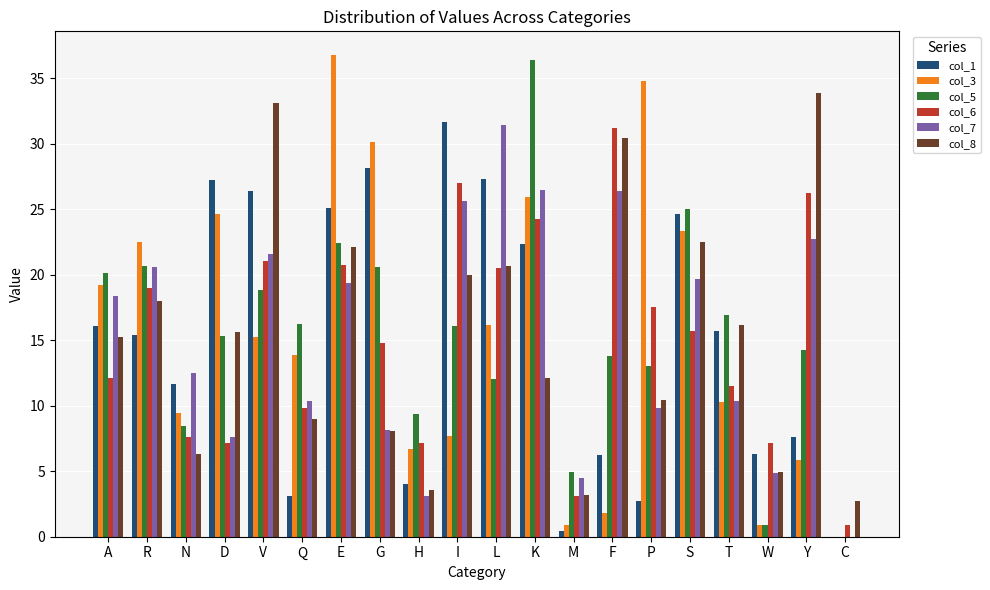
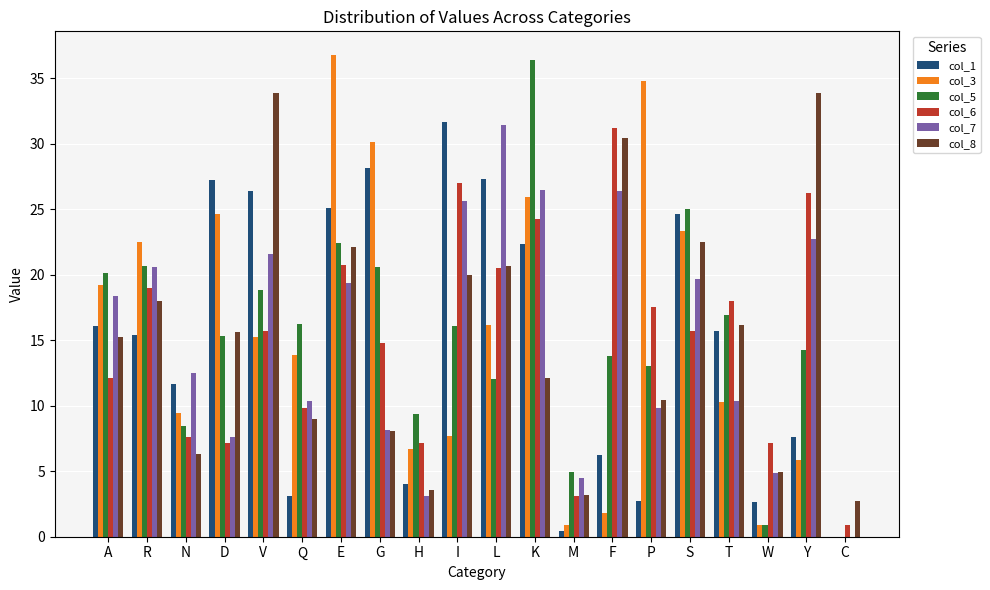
  {
    "col_1": {
      "A": 16.1,
      "R": 15.4,
      "N": 11.6,
      "D": 27.2,
      "V": 26.4,
      "Q": 3.1,
      "E": 25.1,
      "G": 28.1,
      "H": 4.0,
      "I": 31.7,
      "L": 27.3,
      "K": 22.4,
      "M": 0.4,
      "F": 6.3,
      "P": 2.7,
      "S": 24.6,
      "T": 15.7,
-     "W": 6.3,
+     "W": 2.7,
      "Y": 7.6,
      "C": 0.0
    },
    "col_3": {
      "A": 19.2,
      "R": 22.5,
      "N": 9.5,
      "D": 24.6,
      "V": 15.2,
      "Q": 13.9,
      "E": 36.7,
      "G": 30.1,
      "H": 6.7,
      "I": 7.7,
      "L": 16.2,
      "K": 25.9,
      "M": 0.9,
      "F": 1.8,
      "P": 34.8,
      "S": 23.3,
      "T": 10.2,
      "W": 0.9,
      "Y": 5.8,
      "C": 0.0
    },
    "col_5": {
      "A": 20.1,
      "R": 20.7,
      "N": 8.5,
      "D": 15.3,
      "V": 18.9,
      "Q": 16.2,
      "E": 22.4,
      "G": 20.6,
      "H": 9.4,
      "I": 16.1,
      "L": 12.1,
      "K": 36.4,
      "M": 4.9,
      "F": 13.8,
      "P": 13.0,
      "S": 25.0,
      "T": 16.9,
      "W": 0.9,
      "Y": 14.3,
      "C": 0.0
    },
    "col_6": {
      "A": 12.1,
      "R": 19.0,
      "N": 7.6,
      "D": 7.2,
-     "V": 21.1,
+     "V": 15.7,
      "Q": 9.8,
      "E": 20.7,
      "G": 14.8,
      "H": 7.1,
      "I": 27.0,
      "L": 20.5,
      "K": 24.2,
      "M": 3.1,
      "F": 31.2,
      "P": 17.5,
      "S": 15.7,
-     "T": 11.5,
+     "T": 18.0,
      "W": 7.1,
      "Y": 26.3,
      "C": 0.9
    },
    "col_7": {
      "A": 18.4,
      "R": 20.6,
      "N": 12.5,
      "D": 7.6,
      "V": 21.6,
      "Q": 10.4,
      "E": 19.3,
      "G": 8.2,
      "H": 3.1,
      "I": 25.6,
      "L": 31.4,
      "K": 26.5,
      "M": 4.4,
      "F": 26.4,
      "P": 9.9,
      "S": 19.7,
      "T": 10.3,
      "W": 4.9,
      "Y": 22.7,
      "C": 0.0
    },
    "col_8": {
      "A": 15.2,
      "R": 18.0,
      "N": 6.3,
      "D": 15.7,
-     "V": 33.1,
+     "V": 33.9,
      "Q": 9.0,
      "E": 22.1,
      "G": 8.1,
      "H": 3.6,
      "I": 20.0,
      "L": 20.6,
      "K": 12.1,
      "M": 3.2,
      "F": 30.5,
      "P": 10.4,
      "S": 22.5,
      "T": 16.2,
      "W": 4.9,
      "Y": 33.9,
      "C": 2.7
    }
  }
